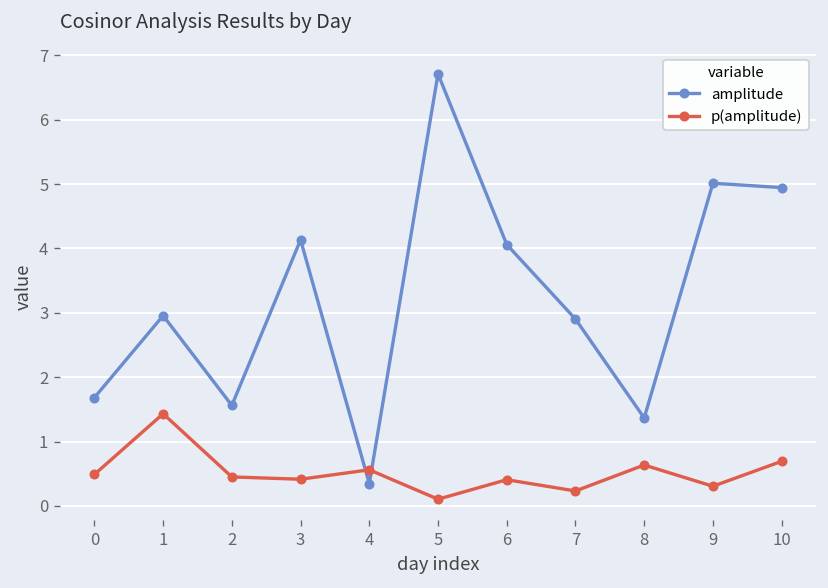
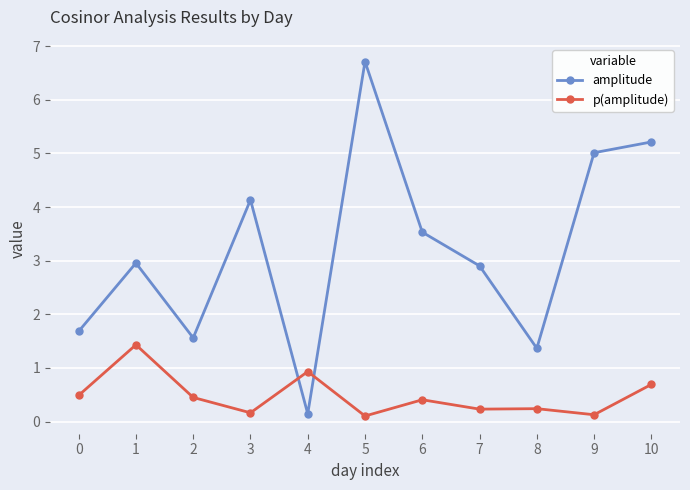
  {
    "amplitude": {
      "0": 1.7,
      "1": 3.0,
      "2": 1.6,
      "3": 4.1,
-     "4": 0.3,
+     "4": 0.1,
      "5": 6.7,
-     "6": 4.1,
+     "6": 3.5,
      "7": 2.9,
      "8": 1.4,
      "9": 5.0,
-     "10": 4.9
+     "10": 5.2
    },
    "p(amplitude)": {
      "0": 0.5,
      "1": 1.4,
      "2": 0.5,
-     "3": 0.4,
-     "4": 0.6,
+     "3": 0.2,
+     "4": 0.9,
      "5": 0.1,
      "6": 0.4,
      "7": 0.2,
-     "8": 0.6,
-     "9": 0.3,
+     "8": 0.2,
+     "9": 0.1,
      "10": 0.7
    }
  }
